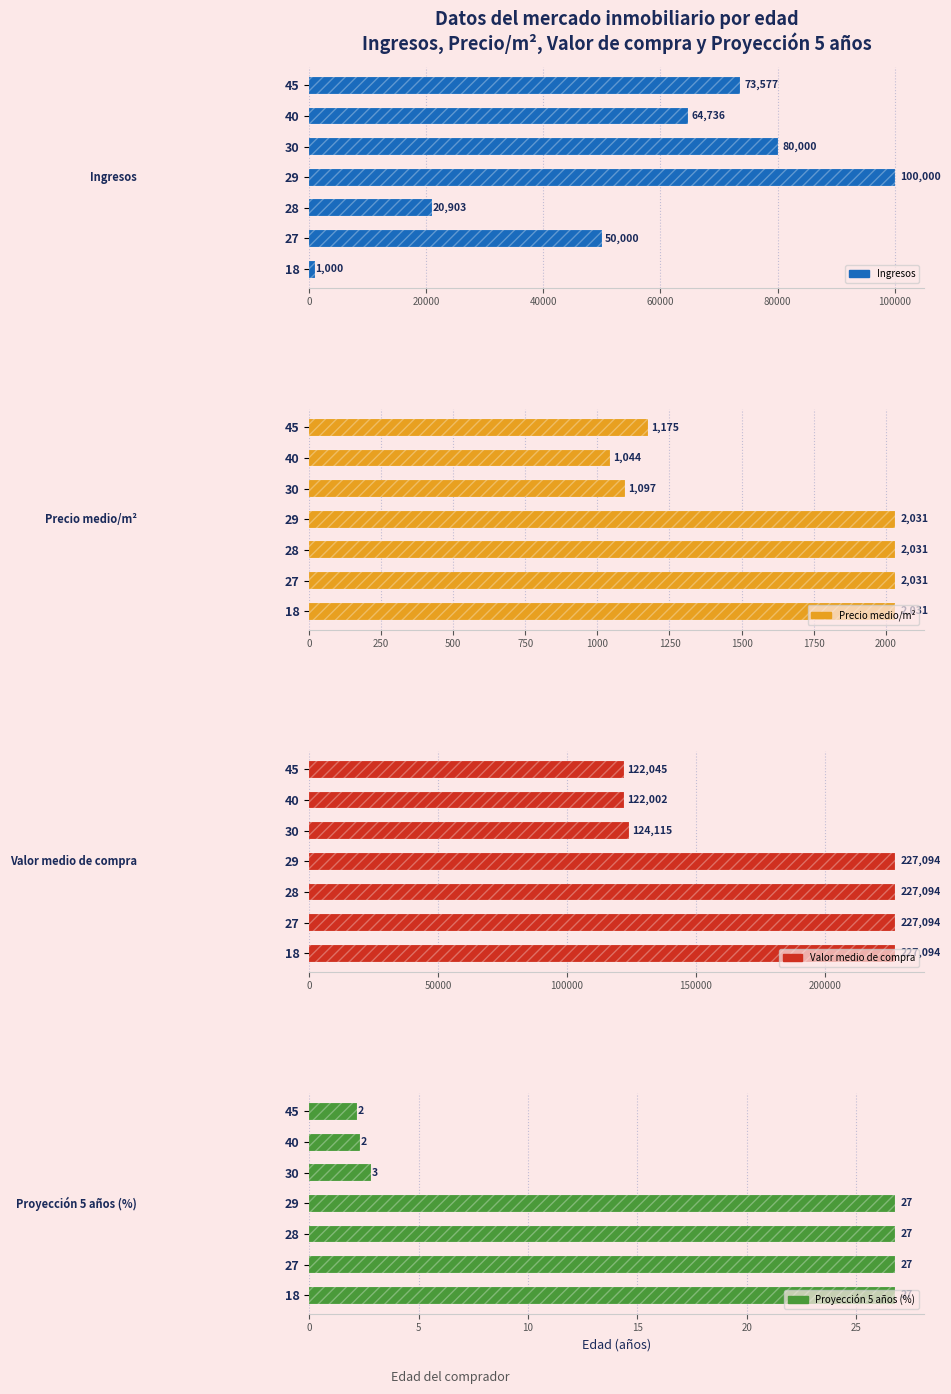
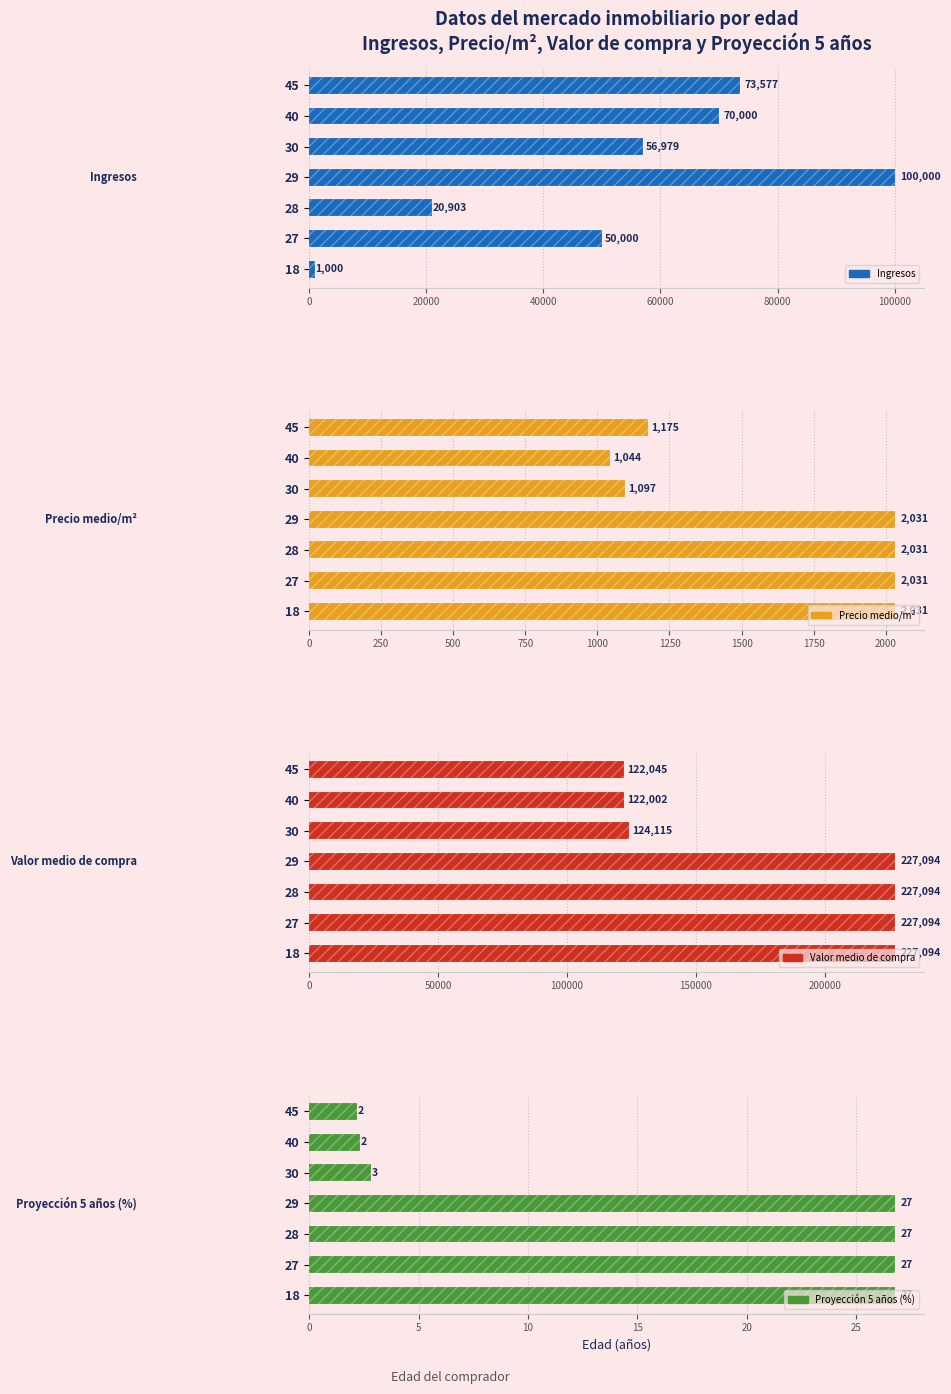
  {
    "Datos del mercado inmobiliario por edad Ingresos, Precio/m², Valor de compra y Proyección 5 años": {
      "45": "73,577",
-     "40": "64,736",
-     "30": "80,000",
+     "40": "70,000",
+     "30": "56,979",
      "29": "100,000",
      "28": "20,903",
      "27": "50,000",
      "18": "1,000"
    }
  }
